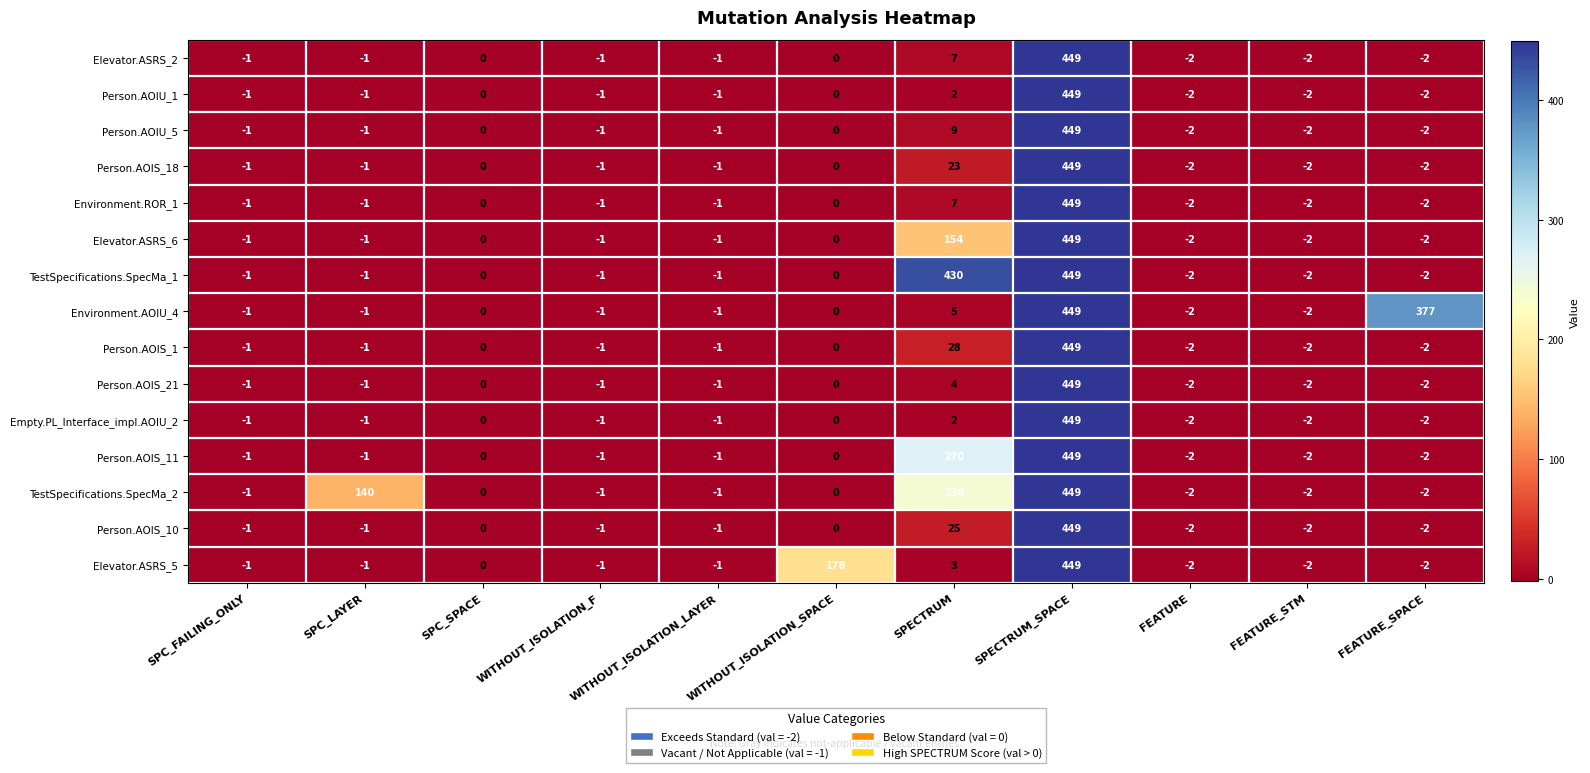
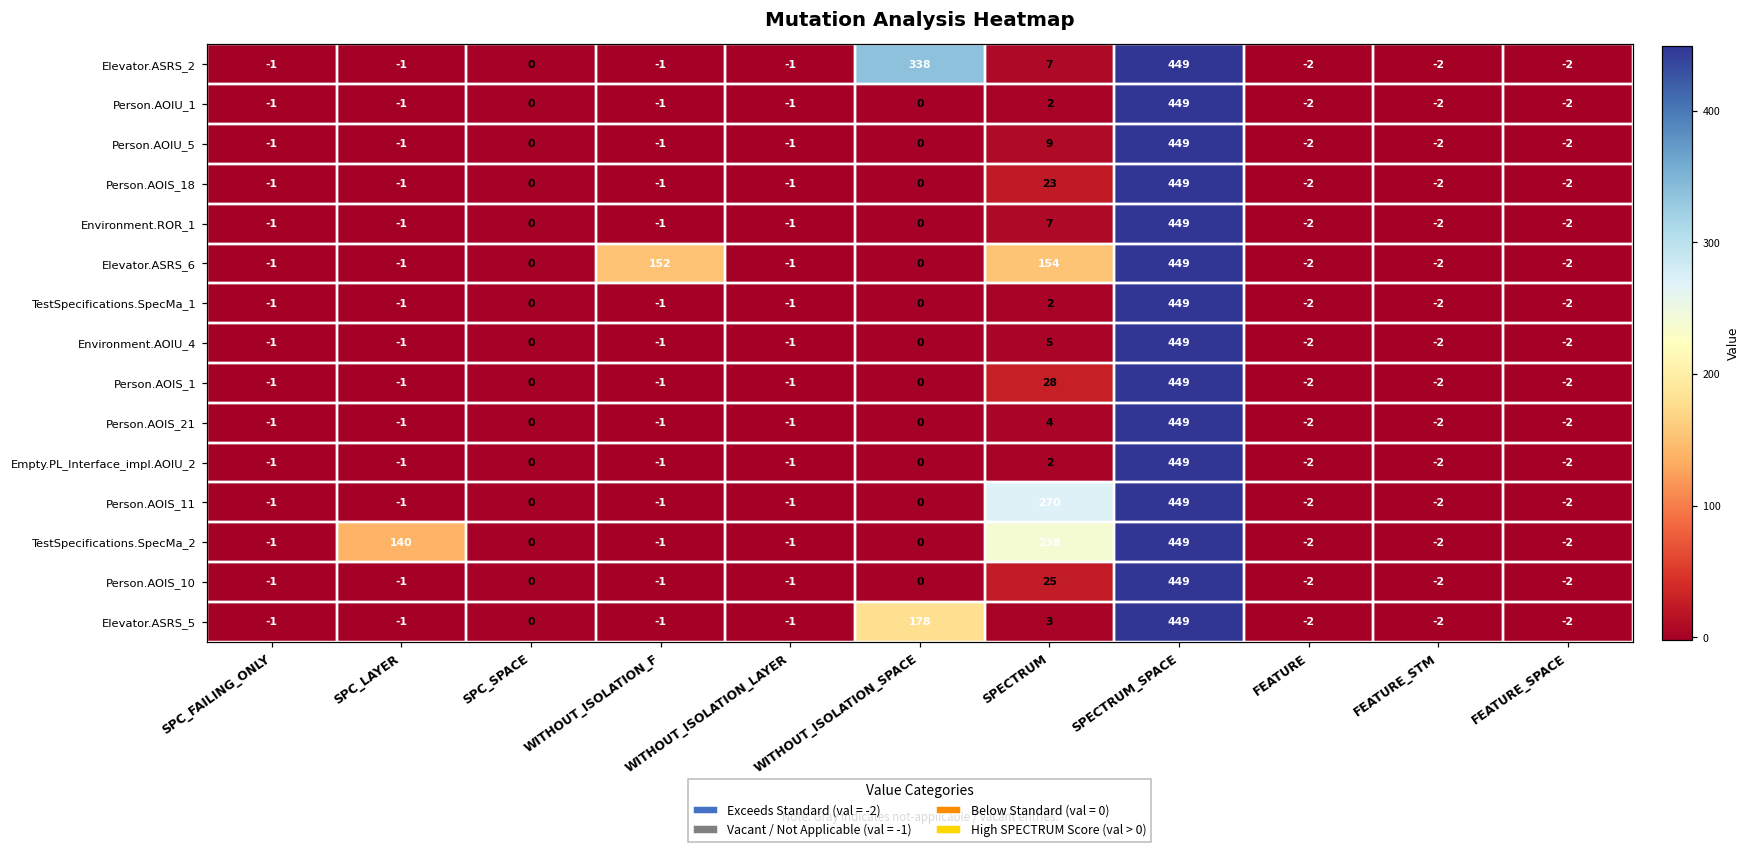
  {
    "Elevator.ASRS_2": {
      "SPC_FAILING_ONLY": -1,
      "SPC_LAYER": -1,
      "SPC_SPACE": 0,
      "WITHOUT_ISOLATION_F": -1,
      "WITHOUT_ISOLATION_LAYER": -1,
-     "WITHOUT_ISOLATION_SPACE": 0,
+     "WITHOUT_ISOLATION_SPACE": 338,
      "SPECTRUM": 7,
      "SPECTRUM_SPACE": 449,
      "FEATURE": -2,
      "FEATURE_STM": -2,
      "FEATURE_SPACE": -2
    },
    "Person.AOIU_1": {
      "SPC_FAILING_ONLY": -1,
      "SPC_LAYER": -1,
      "SPC_SPACE": 0,
      "WITHOUT_ISOLATION_F": -1,
      "WITHOUT_ISOLATION_LAYER": -1,
      "WITHOUT_ISOLATION_SPACE": 0,
      "SPECTRUM": 2,
      "SPECTRUM_SPACE": 449,
      "FEATURE": -2,
      "FEATURE_STM": -2,
      "FEATURE_SPACE": -2
    },
    "Person.AOIU_5": {
      "SPC_FAILING_ONLY": -1,
      "SPC_LAYER": -1,
      "SPC_SPACE": 0,
      "WITHOUT_ISOLATION_F": -1,
      "WITHOUT_ISOLATION_LAYER": -1,
      "WITHOUT_ISOLATION_SPACE": 0,
      "SPECTRUM": 9,
      "SPECTRUM_SPACE": 449,
      "FEATURE": -2,
      "FEATURE_STM": -2,
      "FEATURE_SPACE": -2
    },
    "Person.AOIS_18": {
      "SPC_FAILING_ONLY": -1,
      "SPC_LAYER": -1,
      "SPC_SPACE": 0,
      "WITHOUT_ISOLATION_F": -1,
      "WITHOUT_ISOLATION_LAYER": -1,
      "WITHOUT_ISOLATION_SPACE": 0,
      "SPECTRUM": 23,
      "SPECTRUM_SPACE": 449,
      "FEATURE": -2,
      "FEATURE_STM": -2,
      "FEATURE_SPACE": -2
    },
    "Environment.ROR_1": {
      "SPC_FAILING_ONLY": -1,
      "SPC_LAYER": -1,
      "SPC_SPACE": 0,
      "WITHOUT_ISOLATION_F": -1,
      "WITHOUT_ISOLATION_LAYER": -1,
      "WITHOUT_ISOLATION_SPACE": 0,
      "SPECTRUM": 7,
      "SPECTRUM_SPACE": 449,
      "FEATURE": -2,
      "FEATURE_STM": -2,
      "FEATURE_SPACE": -2
    },
    "Elevator.ASRS_6": {
      "SPC_FAILING_ONLY": -1,
      "SPC_LAYER": -1,
      "SPC_SPACE": 0,
-     "WITHOUT_ISOLATION_F": -1,
+     "WITHOUT_ISOLATION_F": 152,
      "WITHOUT_ISOLATION_LAYER": -1,
      "WITHOUT_ISOLATION_SPACE": 0,
      "SPECTRUM": 154,
      "SPECTRUM_SPACE": 449,
      "FEATURE": -2,
      "FEATURE_STM": -2,
      "FEATURE_SPACE": -2
    },
    "TestSpecifications.SpecMa_1": {
      "SPC_FAILING_ONLY": -1,
      "SPC_LAYER": -1,
      "SPC_SPACE": 0,
      "WITHOUT_ISOLATION_F": -1,
      "WITHOUT_ISOLATION_LAYER": -1,
      "WITHOUT_ISOLATION_SPACE": 0,
-     "SPECTRUM": 430,
+     "SPECTRUM": 2,
      "SPECTRUM_SPACE": 449,
      "FEATURE": -2,
      "FEATURE_STM": -2,
      "FEATURE_SPACE": -2
    },
    "Environment.AOIU_4": {
      "SPC_FAILING_ONLY": -1,
      "SPC_LAYER": -1,
      "SPC_SPACE": 0,
      "WITHOUT_ISOLATION_F": -1,
      "WITHOUT_ISOLATION_LAYER": -1,
      "WITHOUT_ISOLATION_SPACE": 0,
      "SPECTRUM": 5,
      "SPECTRUM_SPACE": 449,
      "FEATURE": -2,
      "FEATURE_STM": -2,
-     "FEATURE_SPACE": 377
+     "FEATURE_SPACE": -2
    },
    "Person.AOIS_1": {
      "SPC_FAILING_ONLY": -1,
      "SPC_LAYER": -1,
      "SPC_SPACE": 0,
      "WITHOUT_ISOLATION_F": -1,
      "WITHOUT_ISOLATION_LAYER": -1,
      "WITHOUT_ISOLATION_SPACE": 0,
      "SPECTRUM": 28,
      "SPECTRUM_SPACE": 449,
      "FEATURE": -2,
      "FEATURE_STM": -2,
      "FEATURE_SPACE": -2
    },
    "Person.AOIS_21": {
      "SPC_FAILING_ONLY": -1,
      "SPC_LAYER": -1,
      "SPC_SPACE": 0,
      "WITHOUT_ISOLATION_F": -1,
      "WITHOUT_ISOLATION_LAYER": -1,
      "WITHOUT_ISOLATION_SPACE": 0,
      "SPECTRUM": 4,
      "SPECTRUM_SPACE": 449,
      "FEATURE": -2,
      "FEATURE_STM": -2,
      "FEATURE_SPACE": -2
    },
    "Empty.PL_Interface_impl.AOIU_2": {
      "SPC_FAILING_ONLY": -1,
      "SPC_LAYER": -1,
      "SPC_SPACE": 0,
      "WITHOUT_ISOLATION_F": -1,
      "WITHOUT_ISOLATION_LAYER": -1,
      "WITHOUT_ISOLATION_SPACE": 0,
      "SPECTRUM": 2,
      "SPECTRUM_SPACE": 449,
      "FEATURE": -2,
      "FEATURE_STM": -2,
      "FEATURE_SPACE": -2
    },
    "Person.AOIS_11": {
      "SPC_FAILING_ONLY": -1,
      "SPC_LAYER": -1,
      "SPC_SPACE": 0,
      "WITHOUT_ISOLATION_F": -1,
      "WITHOUT_ISOLATION_LAYER": -1,
      "WITHOUT_ISOLATION_SPACE": 0,
      "SPECTRUM_SPACE": 449,
      "FEATURE": -2,
      "FEATURE_STM": -2,
      "FEATURE_SPACE": -2
    },
    "TestSpecifications.SpecMa_2": {
      "SPC_FAILING_ONLY": -1,
      "SPC_LAYER": 140,
      "SPC_SPACE": 0,
      "WITHOUT_ISOLATION_F": -1,
      "WITHOUT_ISOLATION_LAYER": -1,
      "WITHOUT_ISOLATION_SPACE": 0,
      "SPECTRUM_SPACE": 449,
      "FEATURE": -2,
      "FEATURE_STM": -2,
      "FEATURE_SPACE": -2
    },
    "Person.AOIS_10": {
      "SPC_FAILING_ONLY": -1,
      "SPC_LAYER": -1,
      "SPC_SPACE": 0,
      "WITHOUT_ISOLATION_F": -1,
      "WITHOUT_ISOLATION_LAYER": -1,
      "WITHOUT_ISOLATION_SPACE": 0,
      "SPECTRUM": 25,
      "SPECTRUM_SPACE": 449,
      "FEATURE": -2,
      "FEATURE_STM": -2,
      "FEATURE_SPACE": -2
    },
    "Elevator.ASRS_5": {
      "SPC_FAILING_ONLY": -1,
      "SPC_LAYER": -1,
      "SPC_SPACE": 0,
      "WITHOUT_ISOLATION_F": -1,
      "WITHOUT_ISOLATION_LAYER": -1,
      "WITHOUT_ISOLATION_SPACE": 178,
      "SPECTRUM": 3,
      "SPECTRUM_SPACE": 449,
      "FEATURE": -2,
      "FEATURE_STM": -2,
      "FEATURE_SPACE": -2
    }
  }
